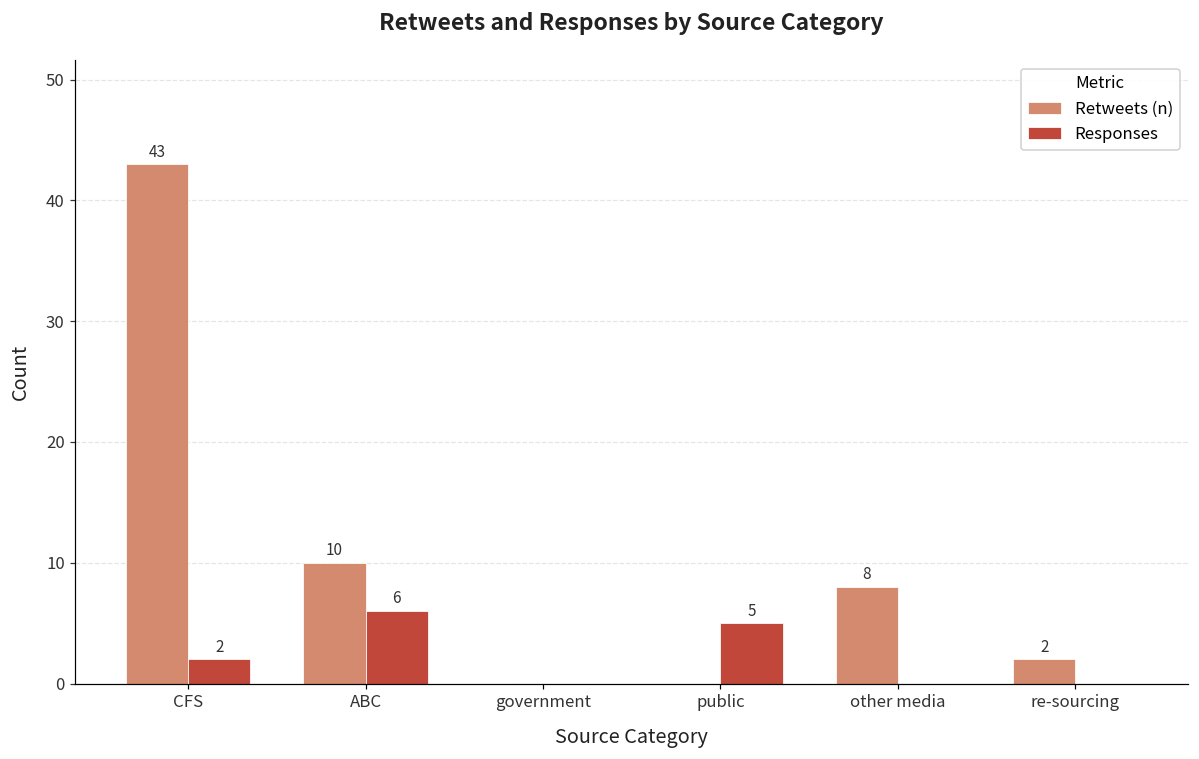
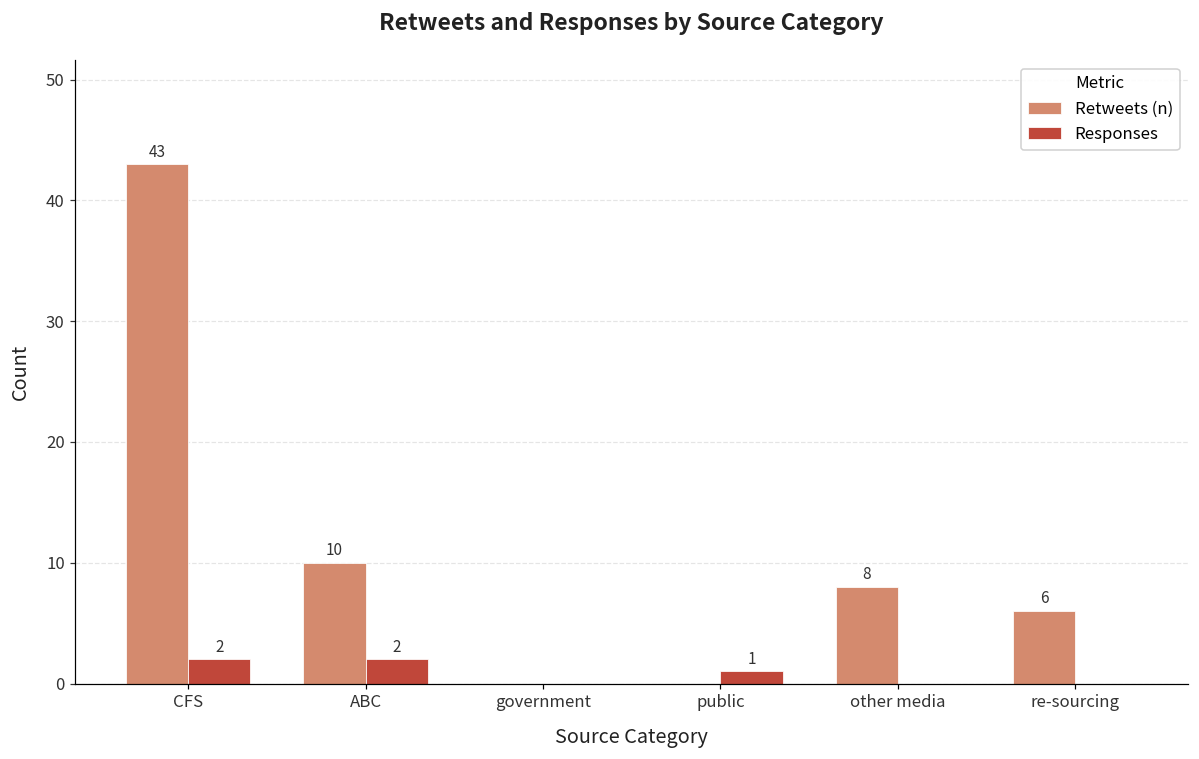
  {
    "Retweets (n)": {
      "CFS": 43,
      "ABC": 10,
      "other media": 8,
-     "re-sourcing": 2
+     "re-sourcing": 6
    },
    "Responses": {
      "CFS": 2,
-     "ABC": 6,
-     "public": 5
+     "ABC": 2,
+     "public": 1
    }
  }
